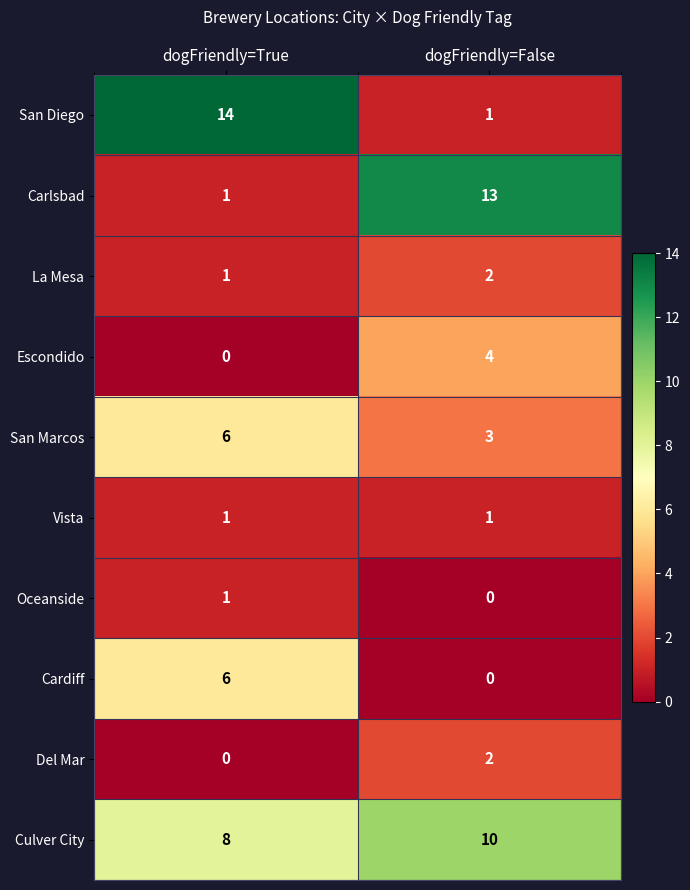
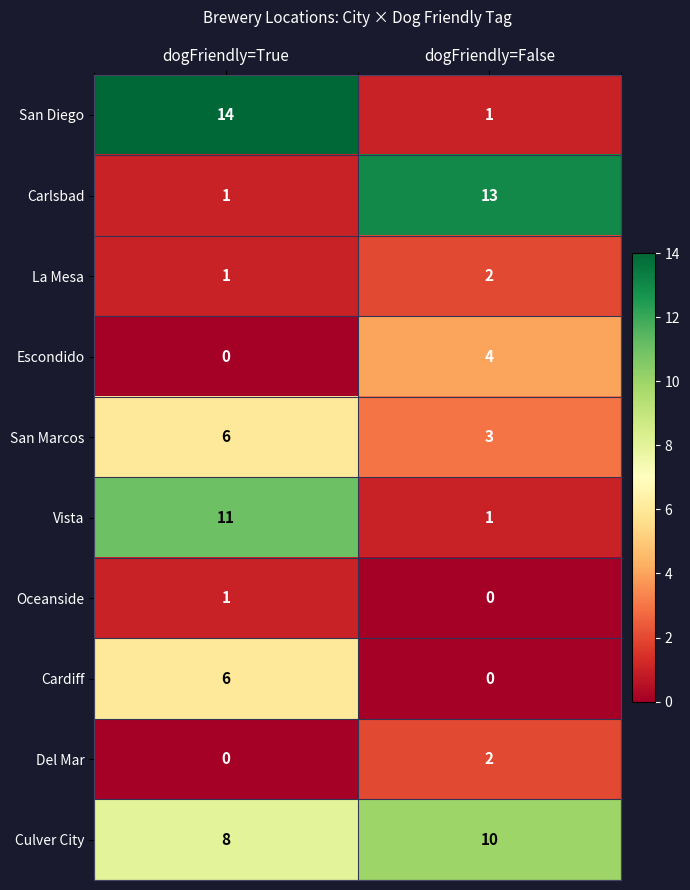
  {
    "San Diego": {
      "dogFriendly=True": 14,
      "dogFriendly=False": 1
    },
    "Carlsbad": {
      "dogFriendly=True": 1,
      "dogFriendly=False": 13
    },
    "La Mesa": {
      "dogFriendly=True": 1,
      "dogFriendly=False": 2
    },
    "Escondido": {
      "dogFriendly=True": 0,
      "dogFriendly=False": 4
    },
    "San Marcos": {
      "dogFriendly=True": 6,
      "dogFriendly=False": 3
    },
    "Vista": {
-     "dogFriendly=True": 1,
+     "dogFriendly=True": 11,
      "dogFriendly=False": 1
    },
    "Oceanside": {
      "dogFriendly=True": 1,
      "dogFriendly=False": 0
    },
    "Cardiff": {
      "dogFriendly=True": 6,
      "dogFriendly=False": 0
    },
    "Del Mar": {
      "dogFriendly=True": 0,
      "dogFriendly=False": 2
    },
    "Culver City": {
      "dogFriendly=True": 8,
      "dogFriendly=False": 10
    }
  }
